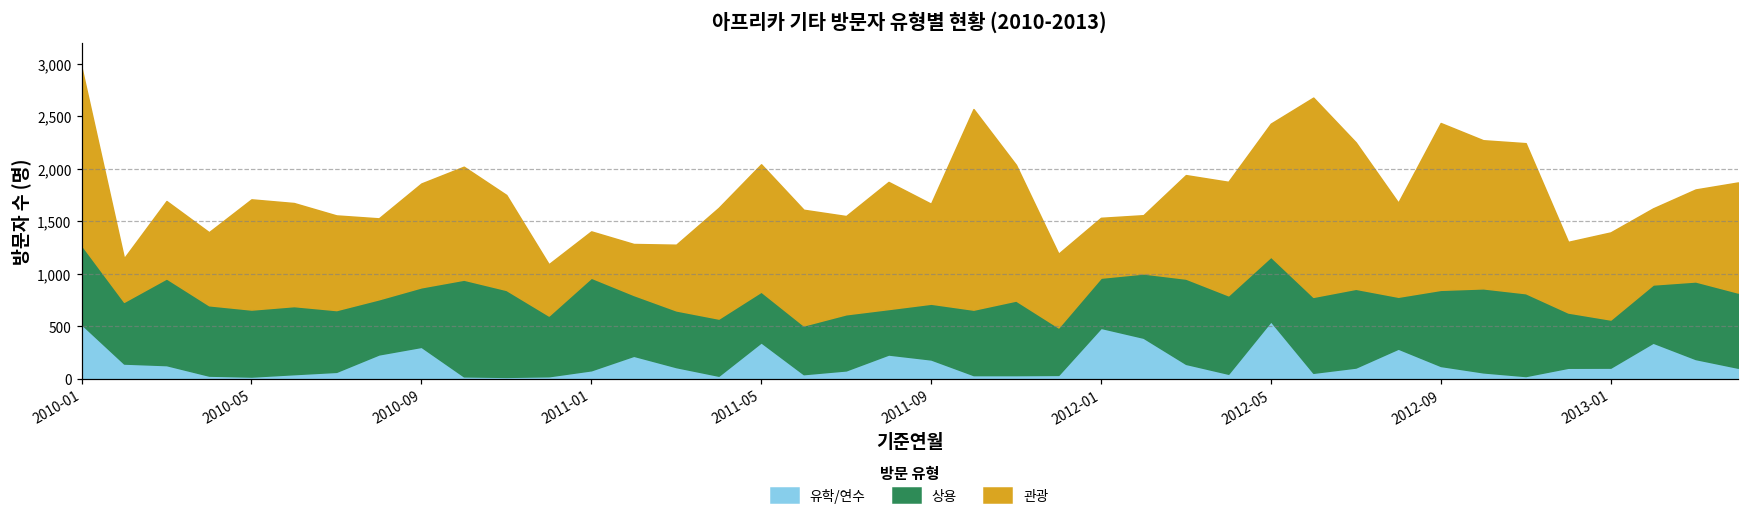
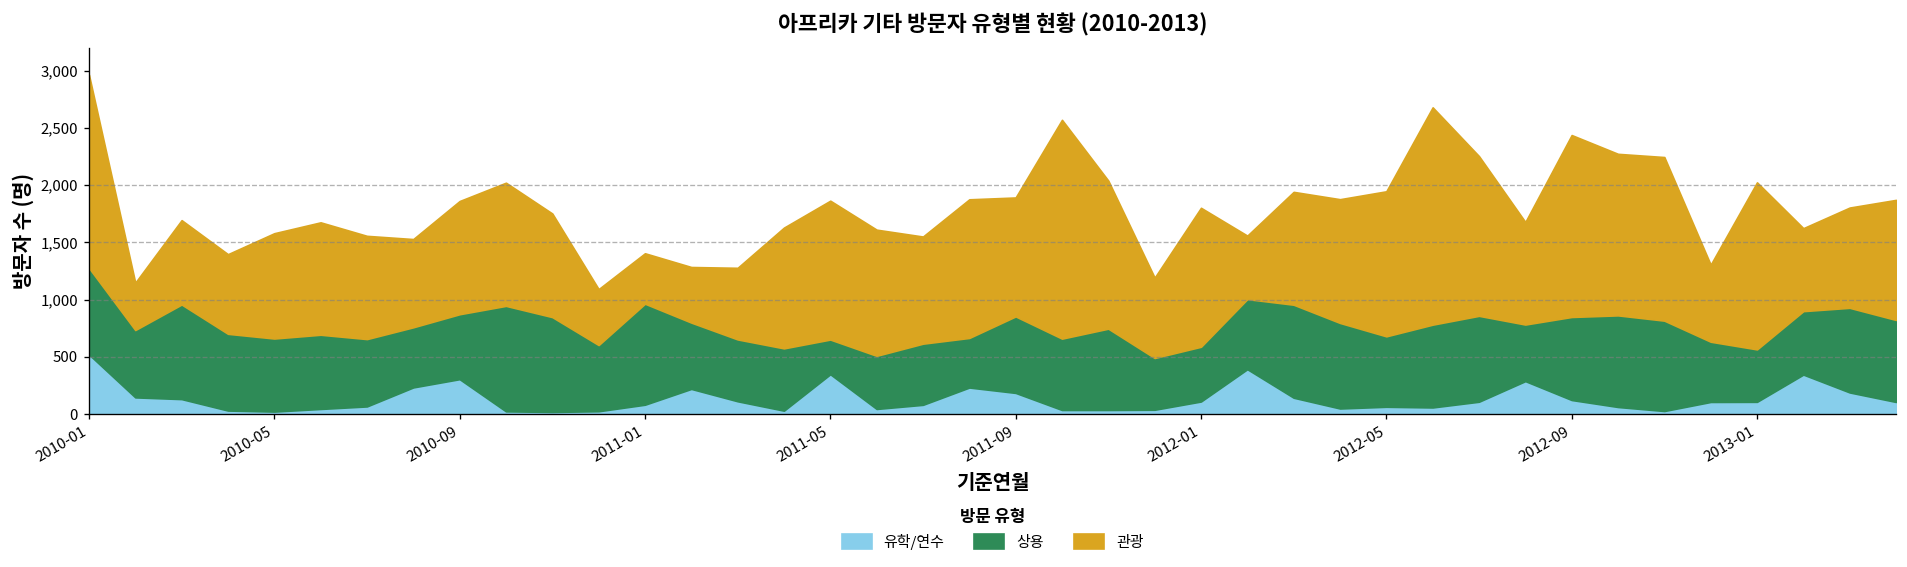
  {
    "유학/연수": {
      "2010-01": "500",
      "2010-05": "0",
      "2010-09": "300",
      "2011-01": "100",
      "2011-05": "300",
      "2011-09": "200",
-     "2012-01": "500",
-     "2012-05": "600",
+     "2012-01": "100",
+     "2012-05": "100",
      "2012-09": "100",
      "2013-01": "100"
    },
    "상용": {
      "2010-01": "1,300",
      "2010-05": "700",
      "2010-09": "900",
      "2011-01": "1,000",
-     "2011-05": "500",
-     "2011-09": "500",
+     "2011-05": "300",
+     "2011-09": "700",
      "2012-09": "800",
      "2013-01": "600"
    },
    "관광": {
      "2010-01": "1,700",
-     "2010-05": "1,000",
+     "2010-05": "900",
      "2010-09": "1,000",
      "2011-01": "400",
      "2011-05": "1,200",
-     "2011-09": "950",
-     "2012-01": "600",
+     "2011-09": "1,040",
+     "2012-01": "1,200",
      "2012-05": "1,300",
      "2012-09": "1,600",
-     "2013-01": "800"
+     "2013-01": "1,500"
    }
  }
